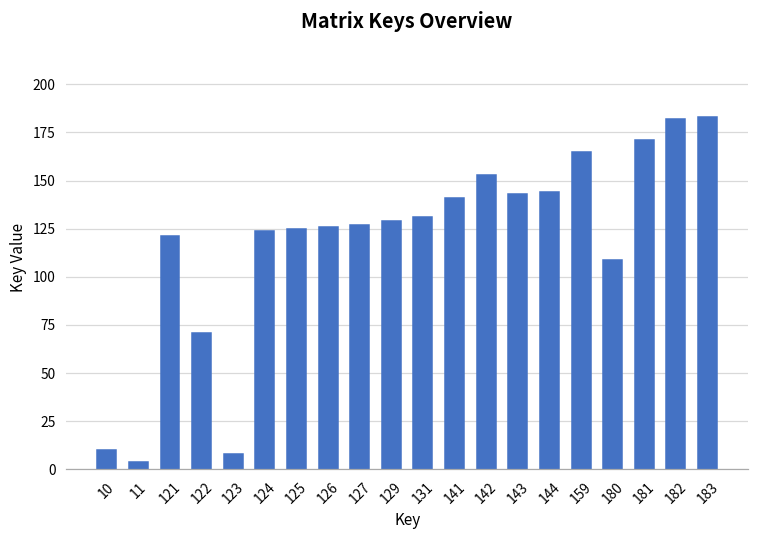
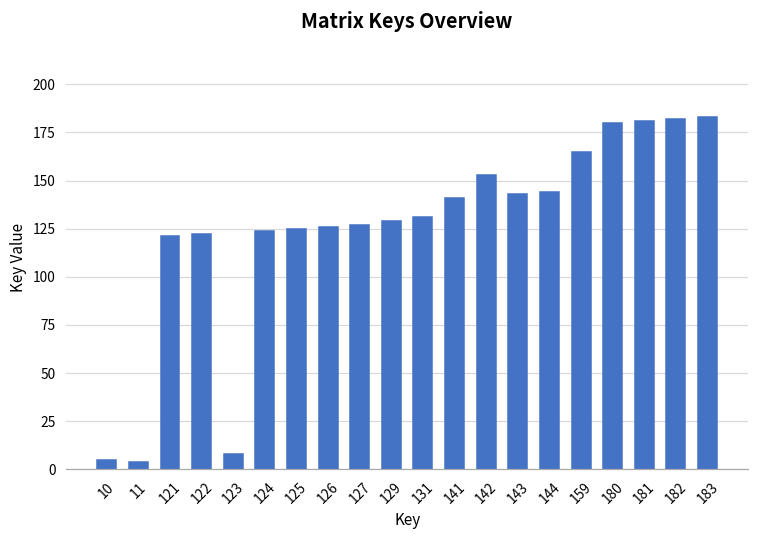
  {
-   "10": 10,
+   "10": 5,
    "11": 4,
    "121": 121,
-   "122": 71,
+   "122": 122,
    "123": 8,
    "124": 124,
    "125": 125,
    "126": 126,
    "127": 127,
    "129": 129,
    "131": 131,
    "141": 141,
    "142": 153,
    "143": 143,
    "144": 144,
    "159": 165,
-   "180": 109,
-   "181": 171,
+   "180": 180,
+   "181": 181,
    "182": 182,
    "183": 183
  }
